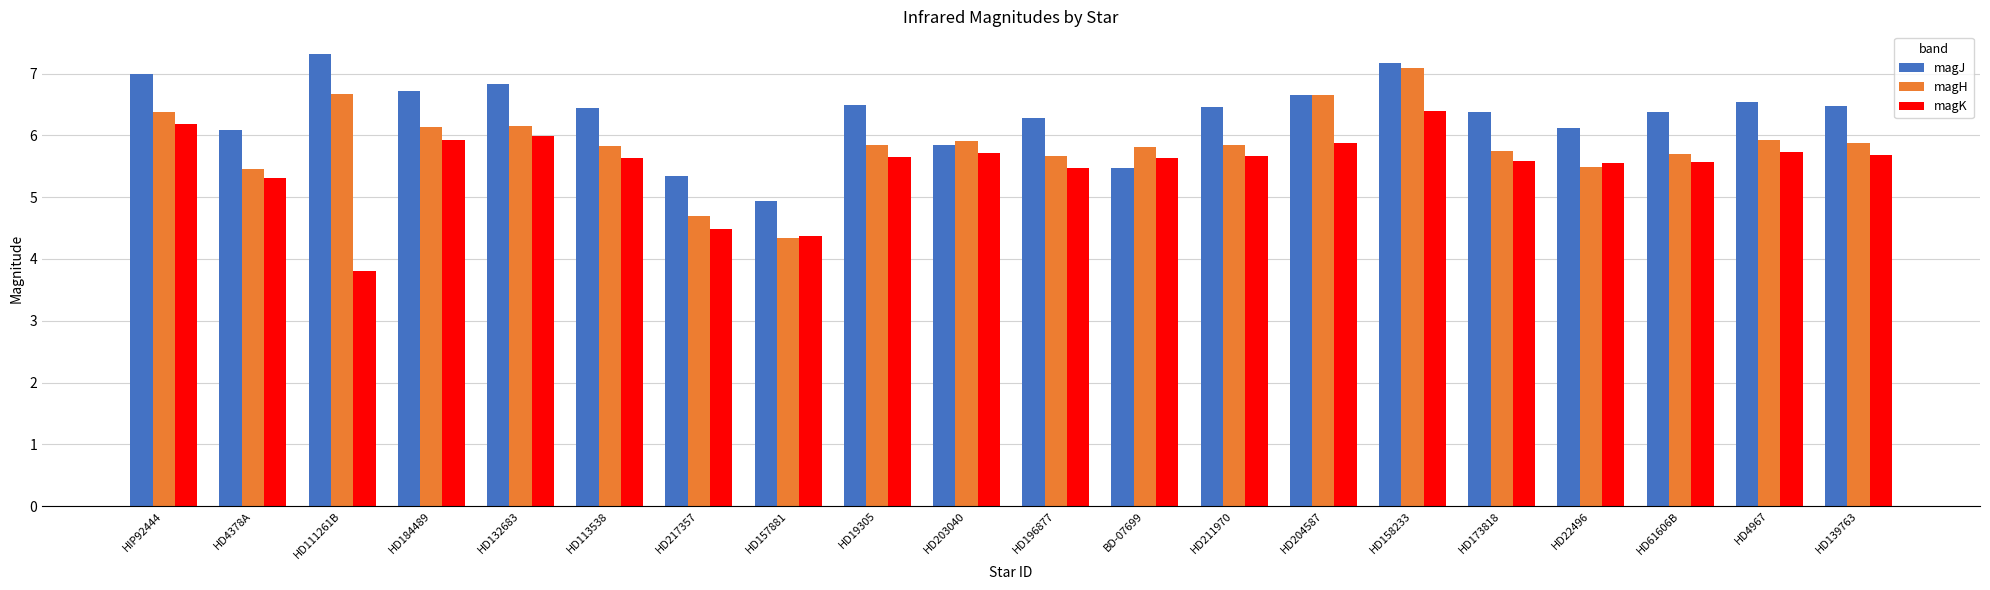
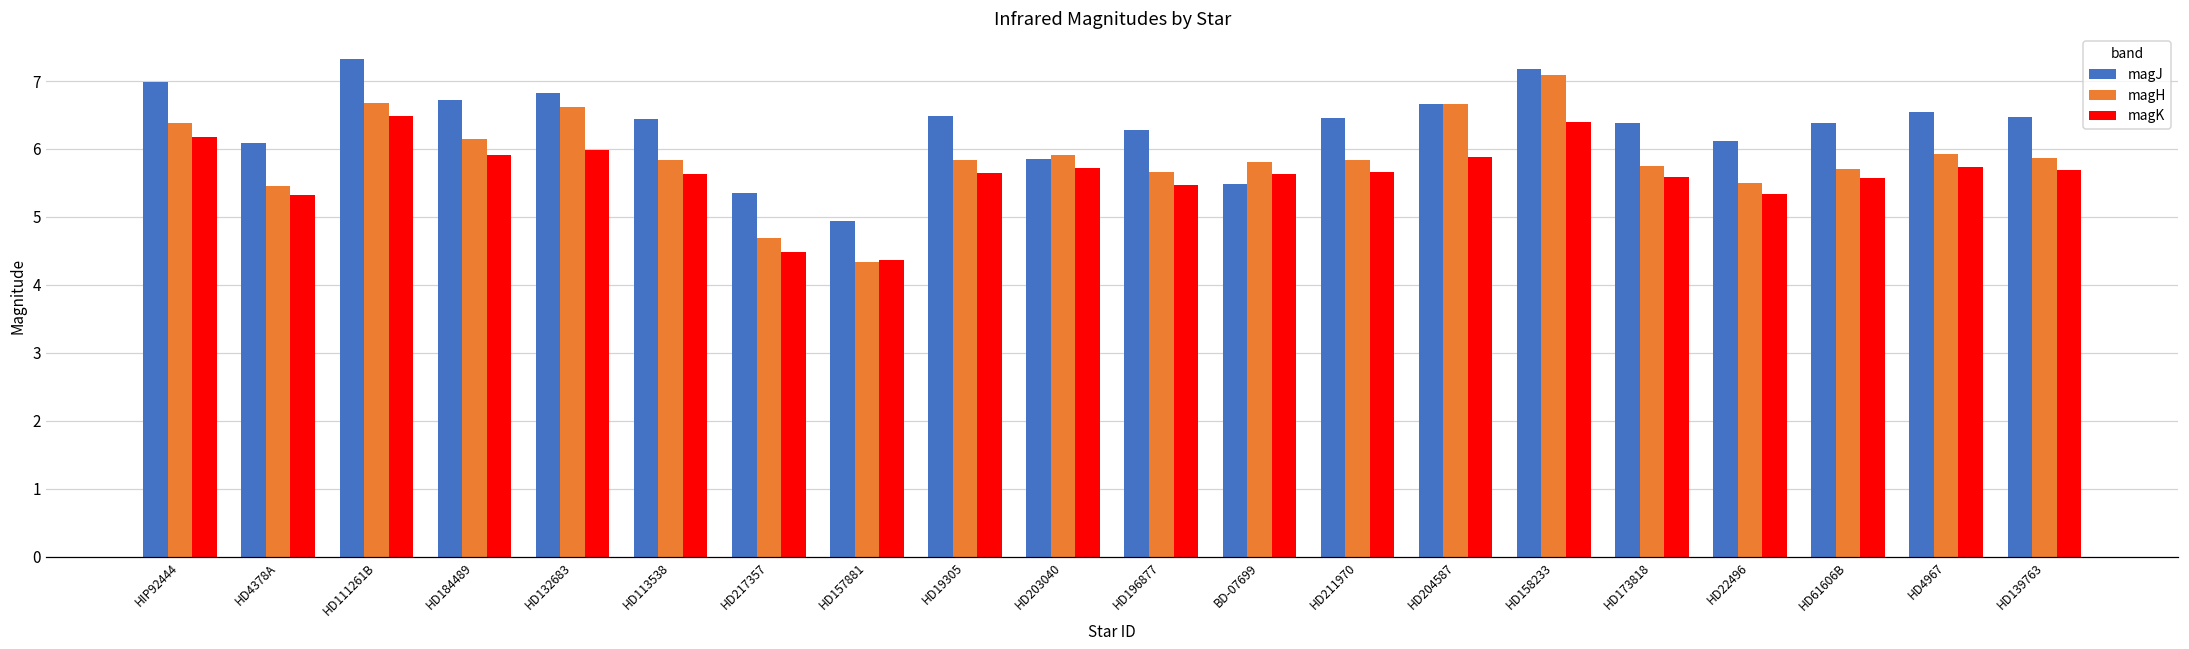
  {
    "magJ": {
      "HIP92444": 7.0,
      "HD4378A": 6.1,
      "HD111261B": 7.3,
      "HD184489": 6.7,
      "HD132683": 6.8,
      "HD113538": 6.4,
      "HD217357": 5.3,
      "HD157881": 4.9,
      "HD19305": 6.5,
      "HD203040": 5.9,
      "HD196877": 6.3,
      "BD-07699": 5.5,
      "HD211970": 6.5,
      "HD204587": 6.7,
      "HD158233": 7.2,
      "HD173818": 6.4,
      "HD22496": 6.1,
      "HD61606B": 6.4,
      "HD4967": 6.5,
      "HD139763": 6.5
    },
    "magH": {
      "HIP92444": 6.4,
      "HD4378A": 5.4,
      "HD111261B": 6.7,
      "HD184489": 6.1,
-     "HD132683": 6.1,
+     "HD132683": 6.6,
      "HD113538": 5.8,
      "HD217357": 4.7,
      "HD157881": 4.3,
      "HD19305": 5.8,
      "HD203040": 5.9,
      "HD196877": 5.7,
      "BD-07699": 5.8,
      "HD211970": 5.8,
      "HD204587": 6.7,
      "HD158233": 7.1,
      "HD173818": 5.7,
      "HD22496": 5.5,
      "HD61606B": 5.7,
      "HD4967": 5.9,
      "HD139763": 5.9
    },
    "magK": {
      "HIP92444": 6.2,
      "HD4378A": 5.3,
-     "HD111261B": 3.8,
+     "HD111261B": 6.5,
      "HD184489": 5.9,
      "HD132683": 6.0,
      "HD113538": 5.6,
      "HD217357": 4.5,
      "HD157881": 4.4,
      "HD19305": 5.6,
      "HD203040": 5.7,
      "HD196877": 5.5,
      "BD-07699": 5.6,
      "HD211970": 5.7,
      "HD204587": 5.9,
      "HD158233": 6.4,
      "HD173818": 5.6,
-     "HD22496": 5.6,
+     "HD22496": 5.3,
      "HD61606B": 5.6,
      "HD4967": 5.7,
      "HD139763": 5.7
    }
  }
